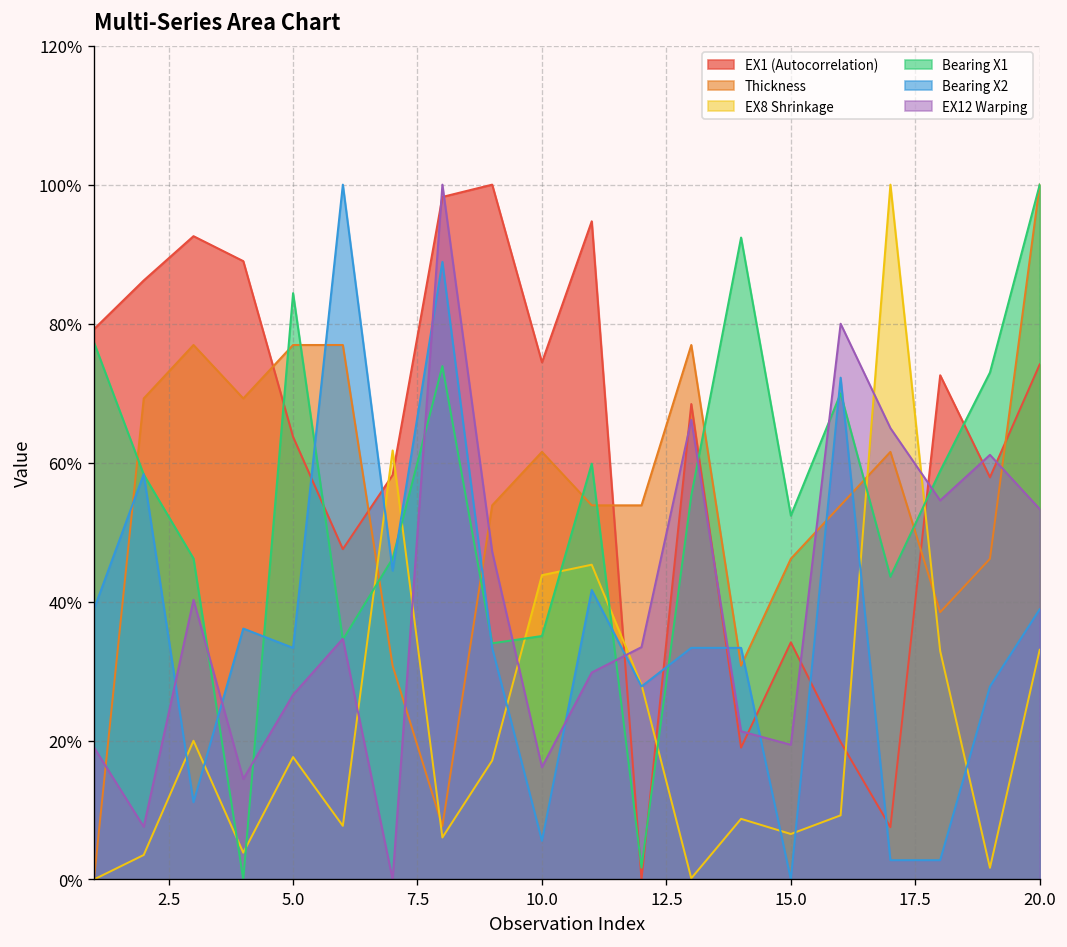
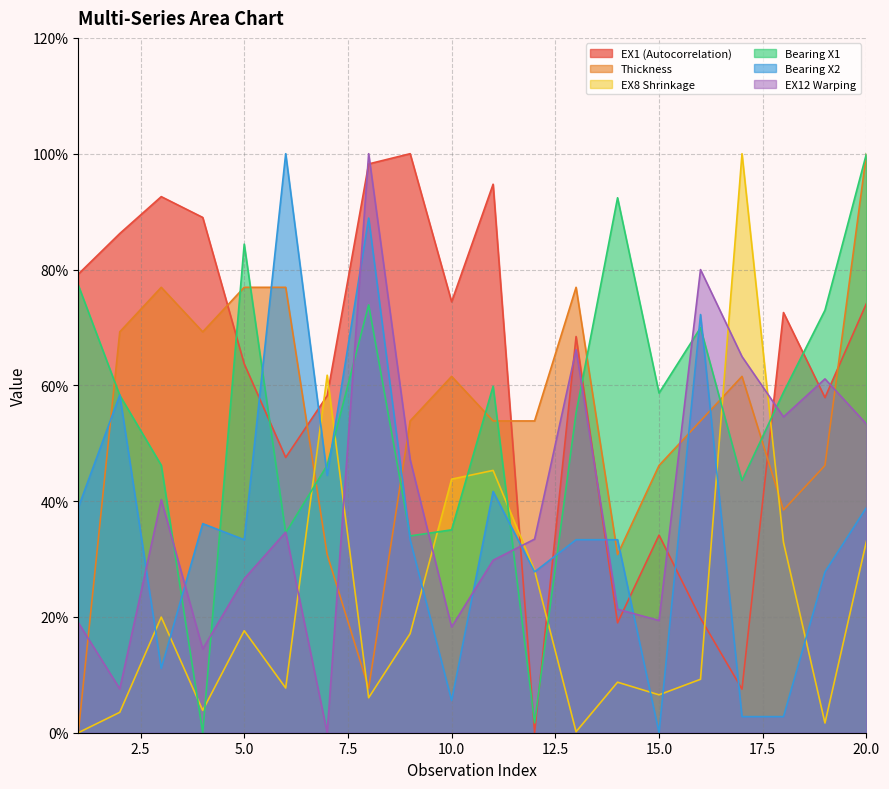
  {
    "EX8 Shrinkage": {
      "5.0": "18%",
      "10.0": "44%",
      "15.0": "7%",
      "20.0": "33%"
    },
    "Bearing X1": {
      "5.0": "84%",
      "10.0": "35%",
-     "15.0": "52%"
+     "15.0": "59%"
    },
    "Bearing X2": {
      "5.0": "33%",
      "10.0": "6%",
      "15.0": "0%",
      "20.0": "39%"
    },
    "EX12 Warping": {
      "5.0": "27%",
-     "10.0": "16%",
+     "10.0": "18%",
      "15.0": "19%",
      "20.0": "53%"
    }
  }
